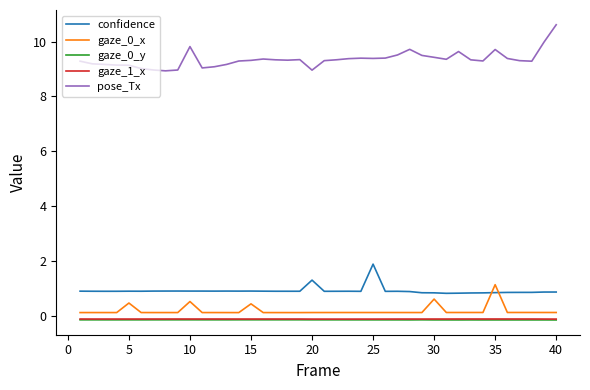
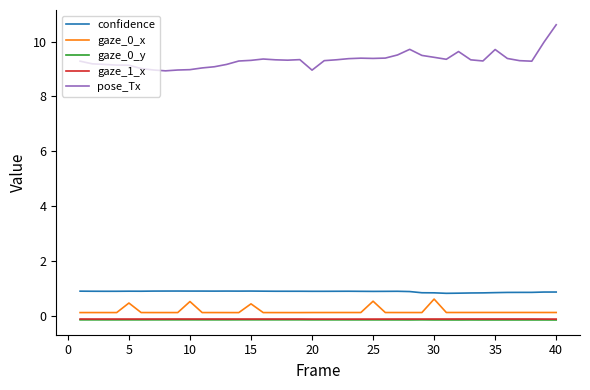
  {
    "confidence": {
      "5": 0.9,
      "10": 0.9,
      "15": 0.9,
-     "20": 1.3,
-     "25": 1.9,
+     "20": 0.9,
+     "25": 0.9,
      "30": 0.8,
      "35": 0.8,
      "40": 0.9
    },
    "gaze_0_x": {
      "5": 0.5,
      "10": 0.5,
      "15": 0.4,
      "20": 0.1,
-     "25": 0.1,
+     "25": 0.5,
      "30": 0.6,
-     "35": 1.1,
+     "35": 0.1,
      "40": 0.1
    },
    "pose_Tx": {
-     "10": 9.8,
+     "10": 9.0,
      "15": 9.3,
      "20": 9.0,
      "25": 9.4,
      "30": 9.4,
      "35": 9.7,
      "40": 10.6
    }
  }
